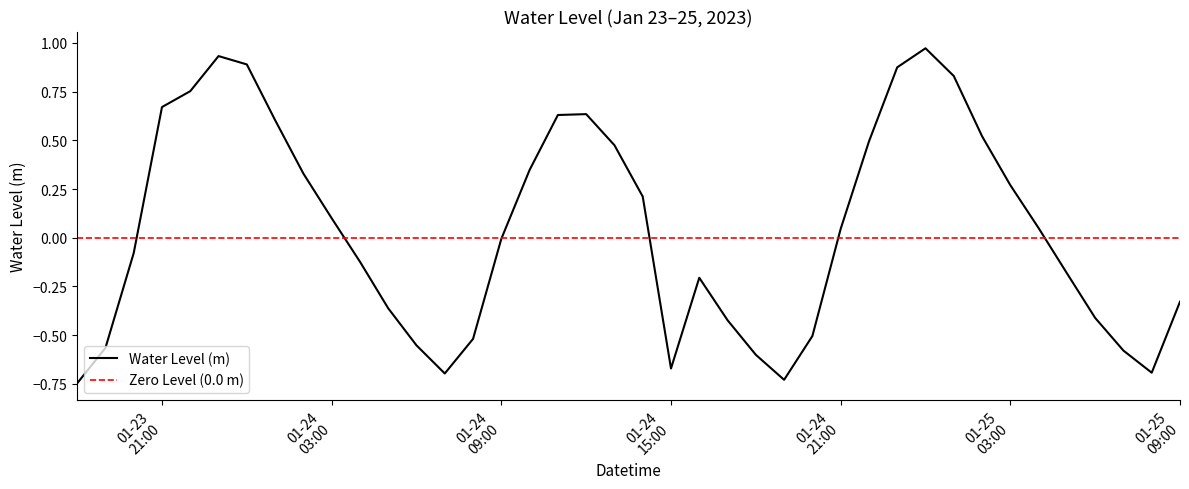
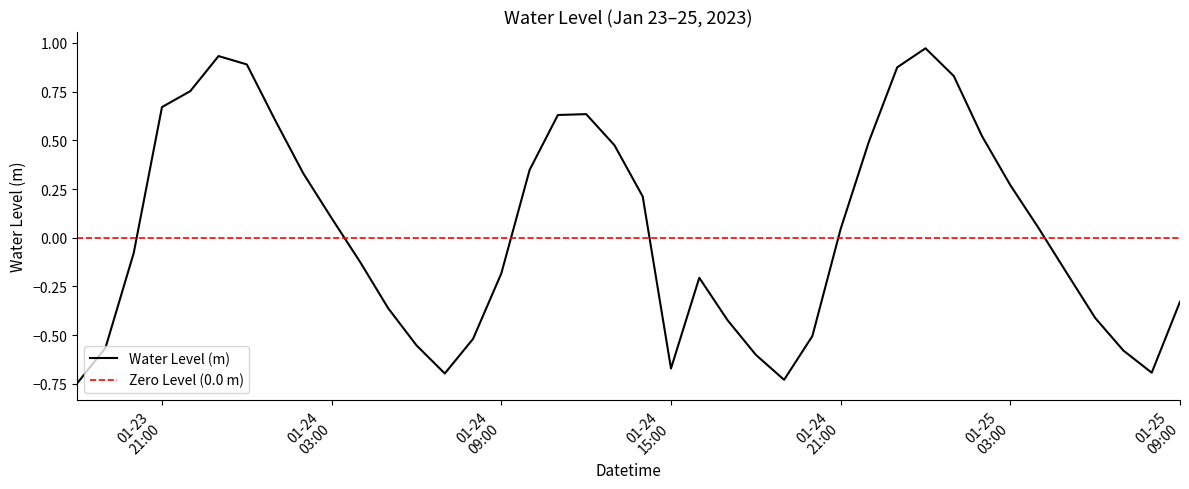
  {
    "01-23 21:00": 0.67,
    "01-24 03:00": 0.10,
-   "01-24 09:00": -0.01,
+   "01-24 09:00": -0.18,
    "01-24 15:00": -0.67,
    "01-24 21:00": 0.05,
    "01-25 03:00": 0.27,
    "01-25 09:00": -0.33
  }
